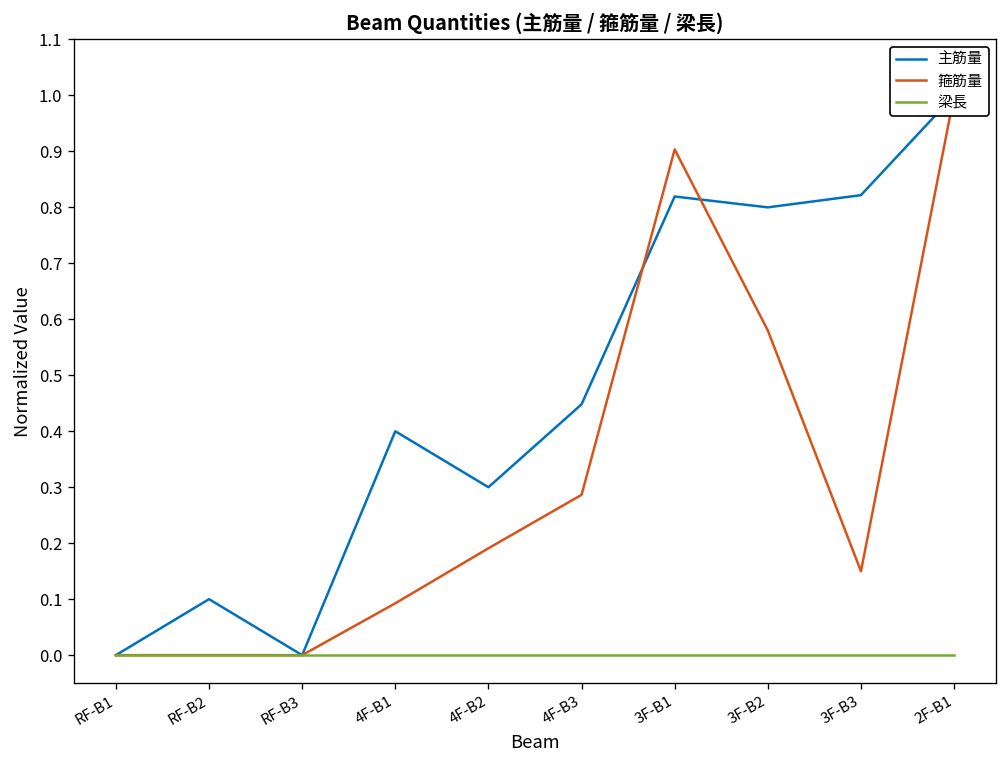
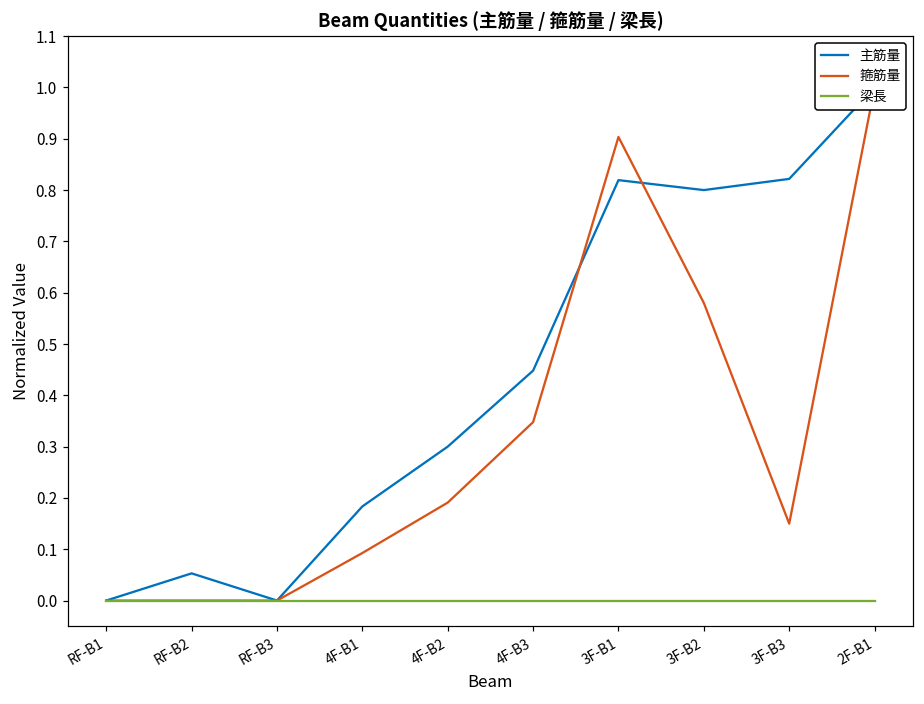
  {
    "主筋量": {
-     "RF-B2": 0.10,
-     "4F-B1": 0.40,
+     "RF-B2": 0.05,
+     "4F-B1": 0.18,
      "4F-B2": 0.30,
      "4F-B3": 0.45,
      "3F-B1": 0.82,
      "3F-B2": 0.80,
      "3F-B3": 0.82
    },
    "箍筋量": {
      "4F-B1": 0.09,
      "4F-B2": 0.19,
-     "4F-B3": 0.29,
+     "4F-B3": 0.35,
      "3F-B1": 0.90,
      "3F-B2": 0.58,
      "3F-B3": 0.15
    },
    "梁長": {
      "4F-B1": 0.00,
      "4F-B2": 0.00,
      "4F-B3": 0.00,
      "3F-B1": 0.00,
      "3F-B2": 0.00,
      "3F-B3": 0.00,
      "2F-B1": 0.00
    }
  }
